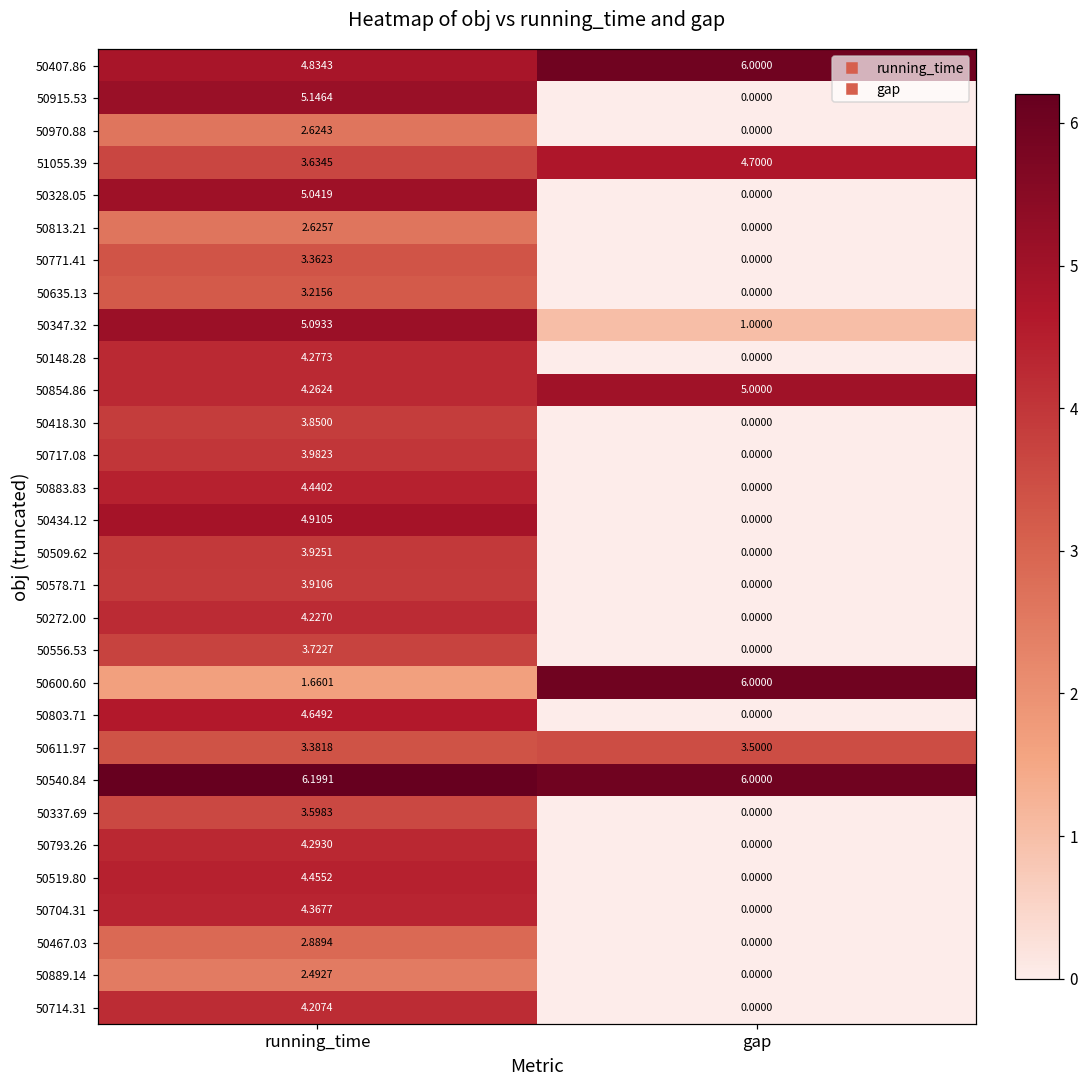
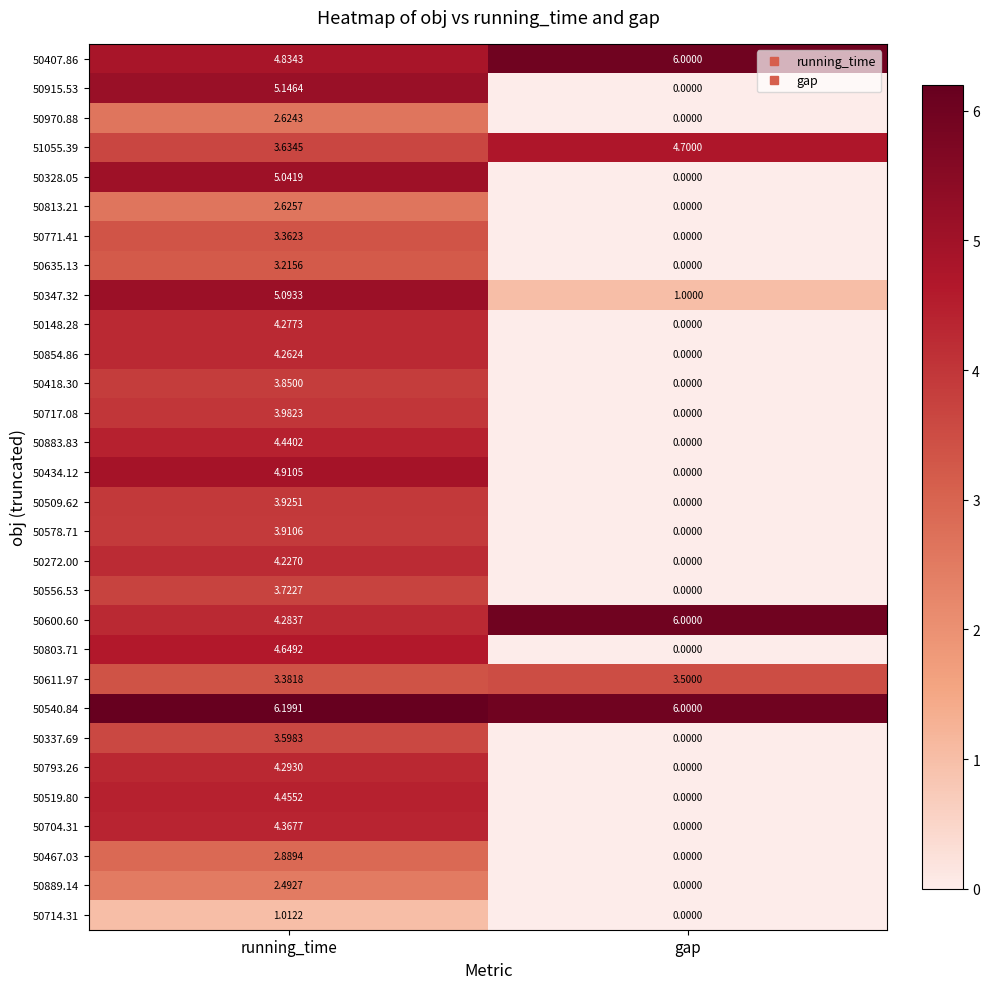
  {
    "50407.86": {
      "running_time": 4.8343,
      "gap": 6.0000
    },
    "50915.53": {
      "running_time": 5.1464,
      "gap": 0.0000
    },
    "50970.88": {
      "running_time": 2.6243,
      "gap": 0.0000
    },
    "51055.39": {
      "running_time": 3.6345,
      "gap": 4.7000
    },
    "50328.05": {
      "running_time": 5.0419,
      "gap": 0.0000
    },
    "50813.21": {
      "running_time": 2.6257,
      "gap": 0.0000
    },
    "50771.41": {
      "running_time": 3.3623,
      "gap": 0.0000
    },
    "50635.13": {
      "running_time": 3.2156,
      "gap": 0.0000
    },
    "50347.32": {
      "running_time": 5.0933,
      "gap": 1.0000
    },
    "50148.28": {
      "running_time": 4.2773,
      "gap": 0.0000
    },
    "50854.86": {
      "running_time": 4.2624,
-     "gap": 5.0000
+     "gap": 0.0000
    },
    "50418.30": {
      "running_time": 3.8500,
      "gap": 0.0000
    },
    "50717.08": {
      "running_time": 3.9823,
      "gap": 0.0000
    },
    "50883.83": {
      "running_time": 4.4402,
      "gap": 0.0000
    },
    "50434.12": {
      "running_time": 4.9105,
      "gap": 0.0000
    },
    "50509.62": {
      "running_time": 3.9251,
      "gap": 0.0000
    },
    "50578.71": {
      "running_time": 3.9106,
      "gap": 0.0000
    },
    "50272.00": {
      "running_time": 4.2270,
      "gap": 0.0000
    },
    "50556.53": {
      "running_time": 3.7227,
      "gap": 0.0000
    },
    "50600.60": {
-     "running_time": 1.6601,
+     "running_time": 4.2837,
      "gap": 6.0000
    },
    "50803.71": {
      "running_time": 4.6492,
      "gap": 0.0000
    },
    "50611.97": {
      "running_time": 3.3818,
      "gap": 3.5000
    },
    "50540.84": {
      "running_time": 6.1991,
      "gap": 6.0000
    },
    "50337.69": {
      "running_time": 3.5983,
      "gap": 0.0000
    },
    "50793.26": {
      "running_time": 4.2930,
      "gap": 0.0000
    },
    "50519.80": {
      "running_time": 4.4552,
      "gap": 0.0000
    },
    "50704.31": {
      "running_time": 4.3677,
      "gap": 0.0000
    },
    "50467.03": {
      "running_time": 2.8894,
      "gap": 0.0000
    },
    "50889.14": {
      "running_time": 2.4927,
      "gap": 0.0000
    },
    "50714.31": {
-     "running_time": 4.2074,
+     "running_time": 1.0122,
      "gap": 0.0000
    }
  }
